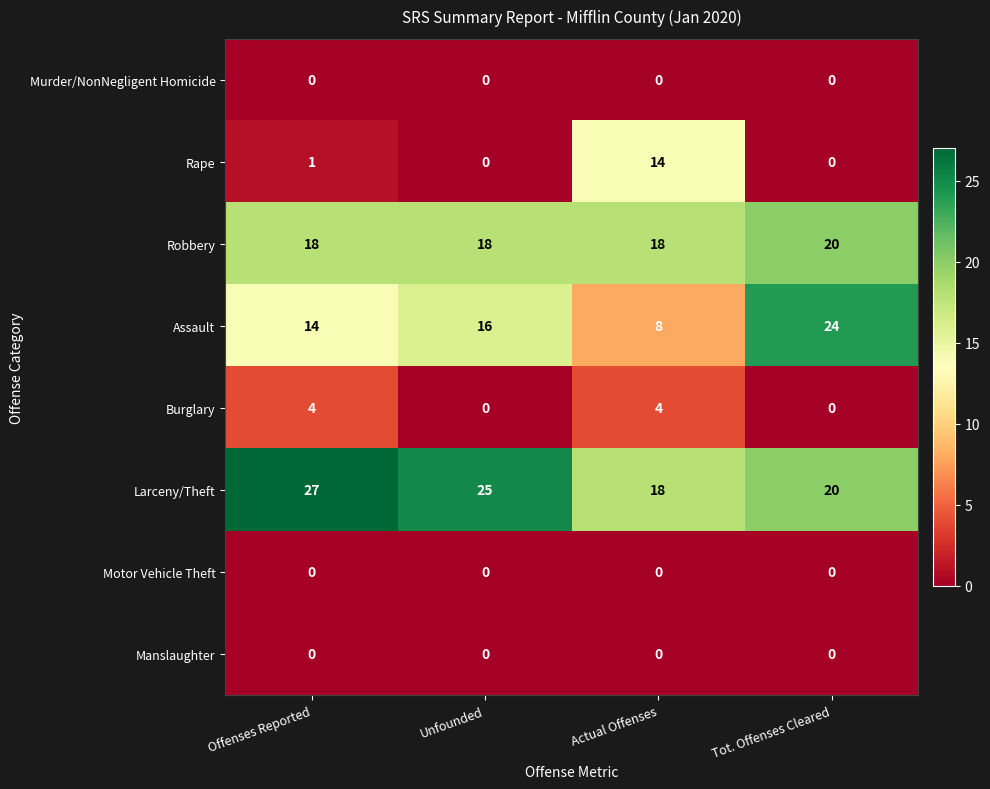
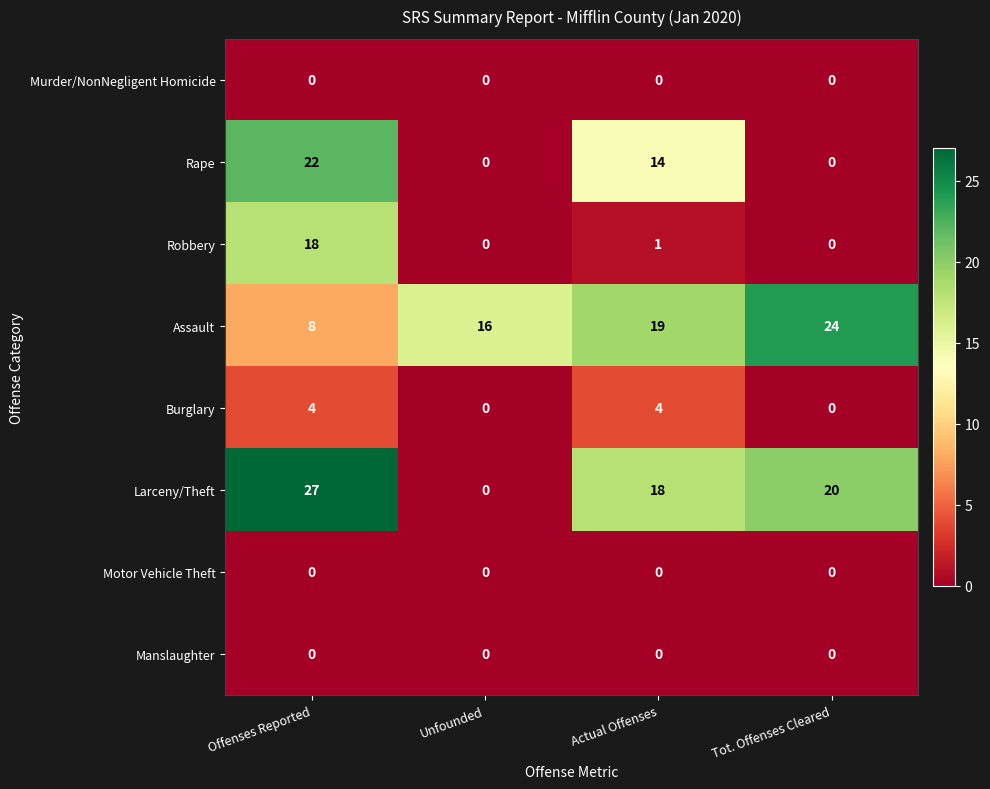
  {
    "Murder/NonNegligent Homicide": {
      "Offenses Reported": 0,
      "Unfounded": 0,
      "Actual Offenses": 0,
      "Tot. Offenses Cleared": 0
    },
    "Rape": {
-     "Offenses Reported": 1,
+     "Offenses Reported": 22,
      "Unfounded": 0,
      "Actual Offenses": 14,
      "Tot. Offenses Cleared": 0
    },
    "Robbery": {
      "Offenses Reported": 18,
-     "Unfounded": 18,
-     "Actual Offenses": 18,
-     "Tot. Offenses Cleared": 20
+     "Unfounded": 0,
+     "Actual Offenses": 1,
+     "Tot. Offenses Cleared": 0
    },
    "Assault": {
-     "Offenses Reported": 14,
+     "Offenses Reported": 8,
      "Unfounded": 16,
-     "Actual Offenses": 8,
+     "Actual Offenses": 19,
      "Tot. Offenses Cleared": 24
    },
    "Burglary": {
      "Offenses Reported": 4,
      "Unfounded": 0,
      "Actual Offenses": 4,
      "Tot. Offenses Cleared": 0
    },
    "Larceny/Theft": {
      "Offenses Reported": 27,
-     "Unfounded": 25,
+     "Unfounded": 0,
      "Actual Offenses": 18,
      "Tot. Offenses Cleared": 20
    },
    "Motor Vehicle Theft": {
      "Offenses Reported": 0,
      "Unfounded": 0,
      "Actual Offenses": 0,
      "Tot. Offenses Cleared": 0
    },
    "Manslaughter": {
      "Offenses Reported": 0,
      "Unfounded": 0,
      "Actual Offenses": 0,
      "Tot. Offenses Cleared": 0
    }
  }
